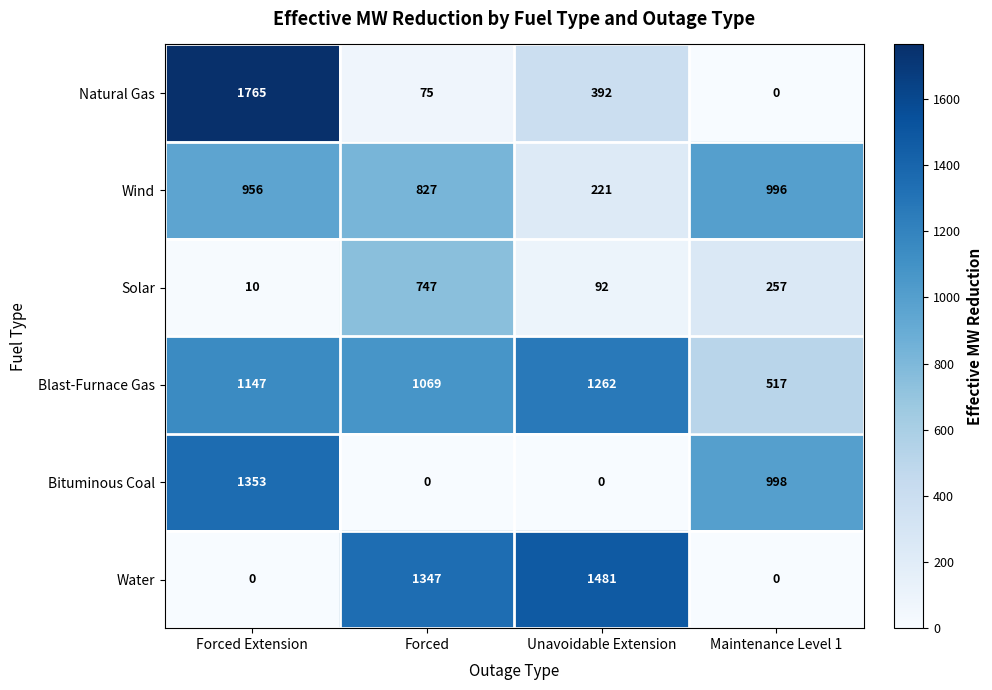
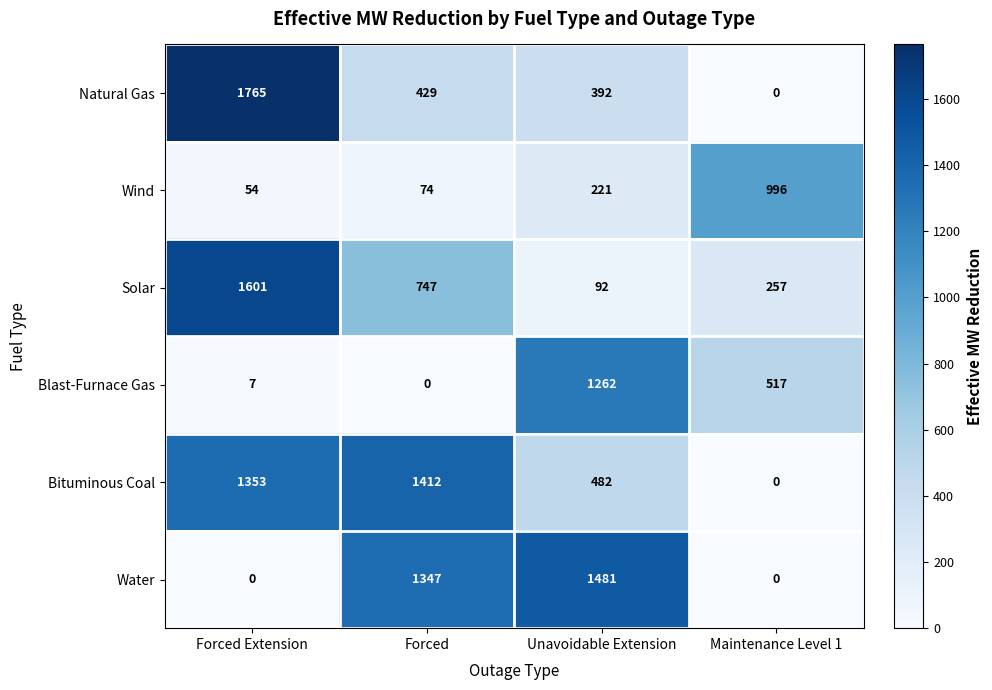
  {
    "Natural Gas": {
      "Forced Extension": 1765,
-     "Forced": 75,
+     "Forced": 429,
      "Unavoidable Extension": 392,
      "Maintenance Level 1": 0
    },
    "Wind": {
-     "Forced Extension": 956,
-     "Forced": 827,
+     "Forced Extension": 54,
+     "Forced": 74,
      "Unavoidable Extension": 221,
      "Maintenance Level 1": 996
    },
    "Solar": {
-     "Forced Extension": 10,
+     "Forced Extension": 1601,
      "Forced": 747,
      "Unavoidable Extension": 92,
      "Maintenance Level 1": 257
    },
    "Blast-Furnace Gas": {
-     "Forced Extension": 1147,
-     "Forced": 1069,
+     "Forced Extension": 7,
+     "Forced": 0,
      "Unavoidable Extension": 1262,
      "Maintenance Level 1": 517
    },
    "Bituminous Coal": {
      "Forced Extension": 1353,
-     "Forced": 0,
-     "Unavoidable Extension": 0,
-     "Maintenance Level 1": 998
+     "Forced": 1412,
+     "Unavoidable Extension": 482,
+     "Maintenance Level 1": 0
    },
    "Water": {
      "Forced Extension": 0,
      "Forced": 1347,
      "Unavoidable Extension": 1481,
      "Maintenance Level 1": 0
    }
  }
